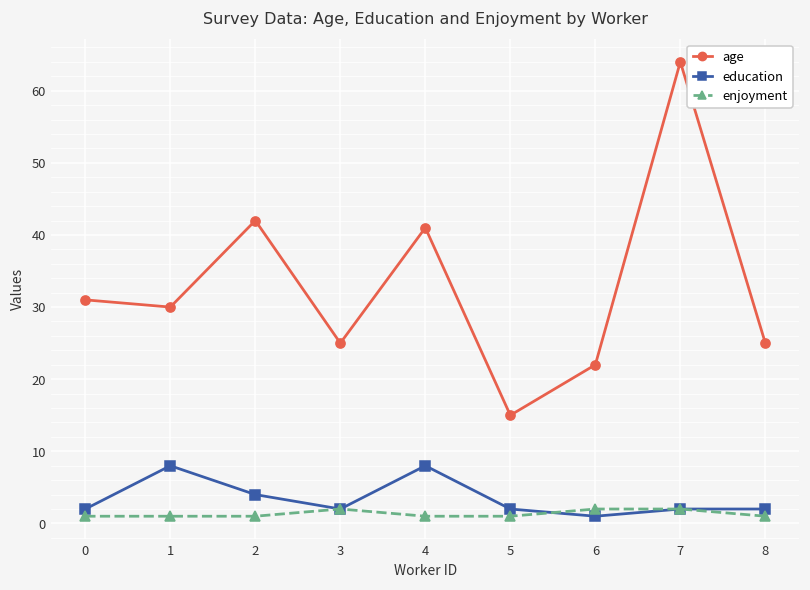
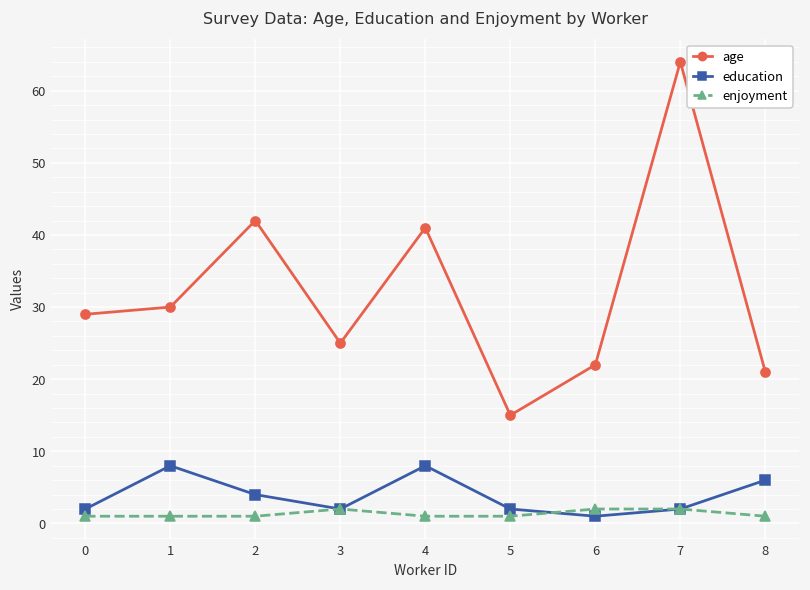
  {
    "age": {
-     "0": 31,
+     "0": 29,
      "1": 30,
      "2": 42,
      "3": 25,
      "4": 41,
      "5": 15,
      "6": 22,
      "7": 64,
-     "8": 25
+     "8": 21
    },
    "education": {
      "0": 2,
      "1": 8,
      "2": 4,
      "4": 8,
      "5": 2,
      "6": 1,
-     "8": 2
+     "8": 6
    },
    "enjoyment": {
      "0": 1,
      "1": 1,
      "2": 1,
      "4": 1,
      "5": 1,
      "6": 2,
      "8": 1
    }
  }
